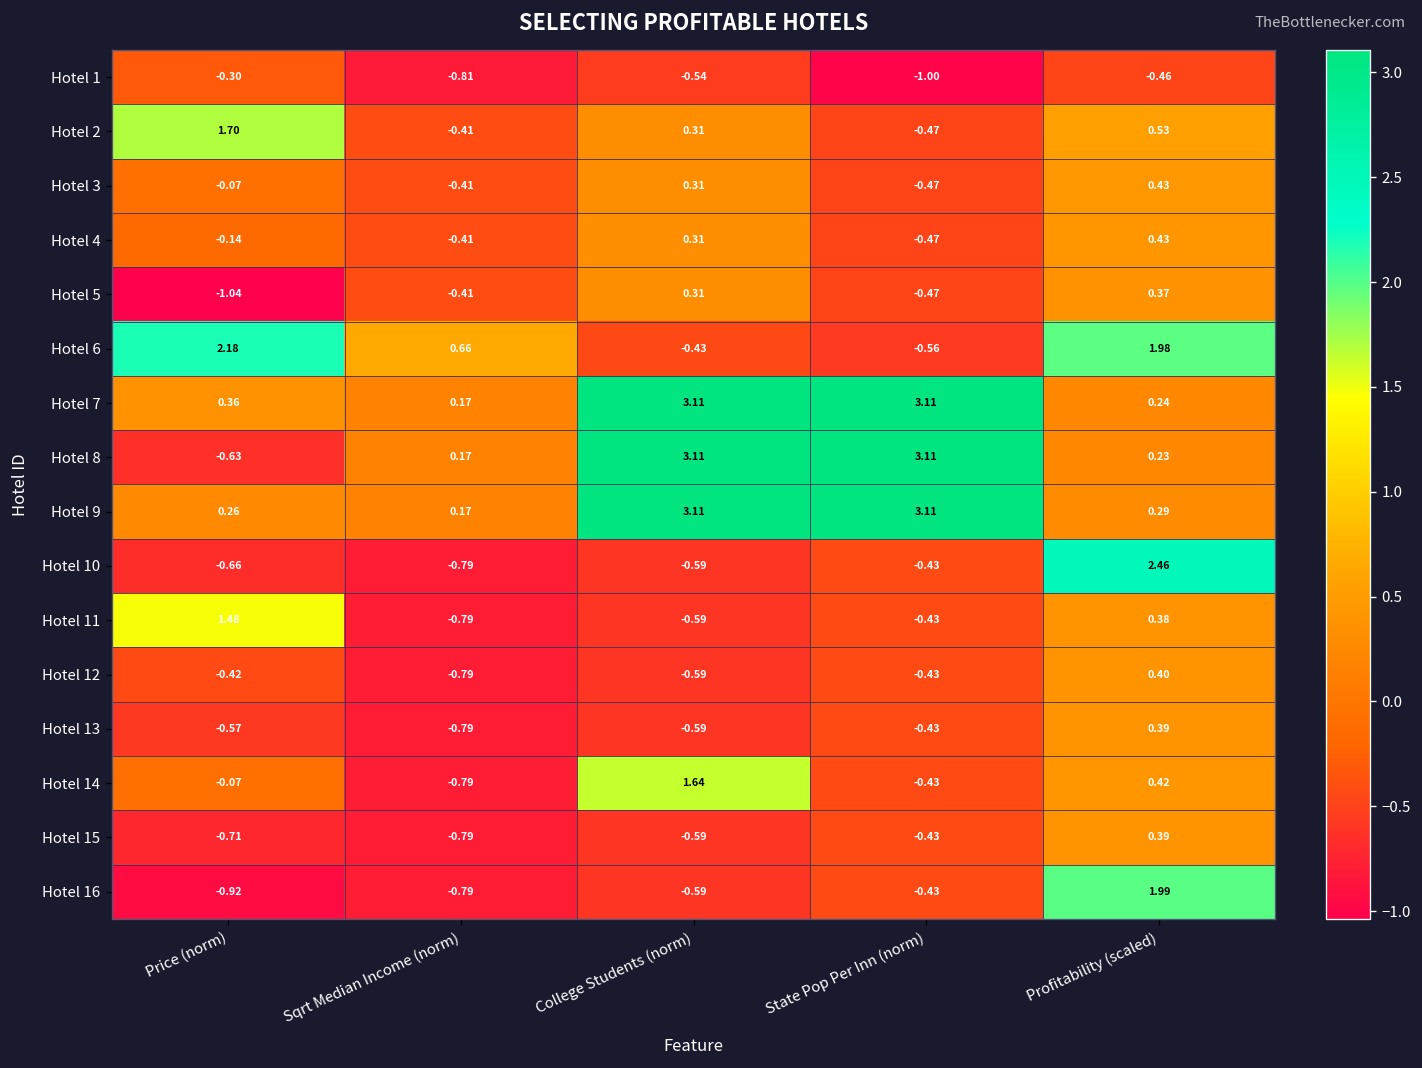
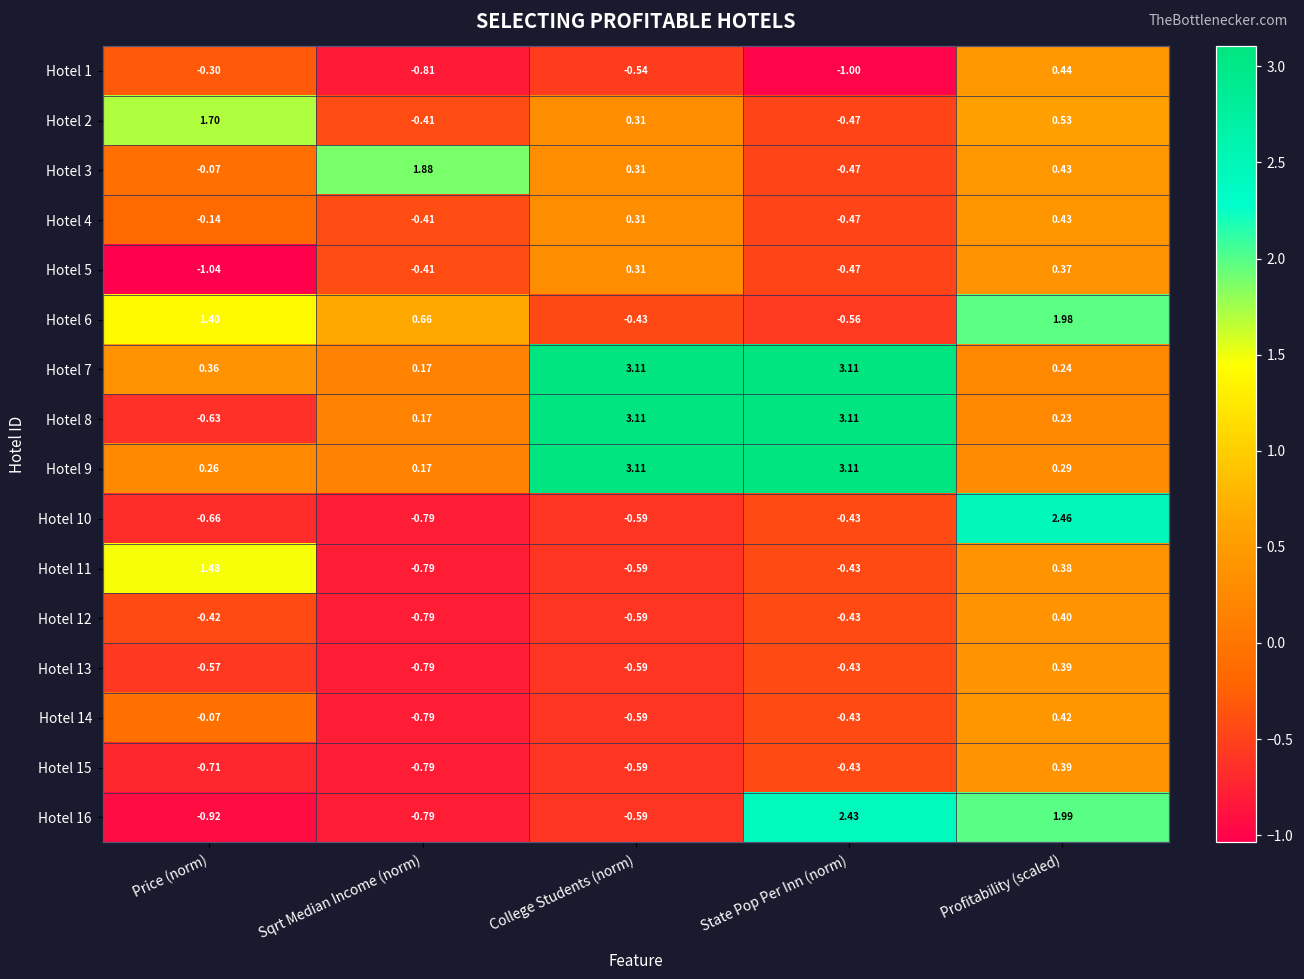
  {
    "Hotel 1": {
      "Price (norm)": -0.30,
      "Sqrt Median Income (norm)": -0.81,
      "College Students (norm)": -0.54,
      "State Pop Per Inn (norm)": -1.00,
-     "Profitability (scaled)": -0.46
+     "Profitability (scaled)": 0.44
    },
    "Hotel 2": {
      "Price (norm)": 1.70,
      "Sqrt Median Income (norm)": -0.41,
      "College Students (norm)": 0.31,
      "State Pop Per Inn (norm)": -0.47,
      "Profitability (scaled)": 0.53
    },
    "Hotel 3": {
      "Price (norm)": -0.07,
-     "Sqrt Median Income (norm)": -0.41,
+     "Sqrt Median Income (norm)": 1.88,
      "College Students (norm)": 0.31,
      "State Pop Per Inn (norm)": -0.47,
      "Profitability (scaled)": 0.43
    },
    "Hotel 4": {
      "Price (norm)": -0.14,
      "Sqrt Median Income (norm)": -0.41,
      "College Students (norm)": 0.31,
      "State Pop Per Inn (norm)": -0.47,
      "Profitability (scaled)": 0.43
    },
    "Hotel 5": {
      "Price (norm)": -1.04,
      "Sqrt Median Income (norm)": -0.41,
      "College Students (norm)": 0.31,
      "State Pop Per Inn (norm)": -0.47,
      "Profitability (scaled)": 0.37
    },
    "Hotel 6": {
-     "Price (norm)": 2.18,
+     "Price (norm)": 1.40,
      "Sqrt Median Income (norm)": 0.66,
      "College Students (norm)": -0.43,
      "State Pop Per Inn (norm)": -0.56,
      "Profitability (scaled)": 1.98
    },
    "Hotel 7": {
      "Price (norm)": 0.36,
      "Sqrt Median Income (norm)": 0.17,
      "College Students (norm)": 3.11,
      "State Pop Per Inn (norm)": 3.11,
      "Profitability (scaled)": 0.24
    },
    "Hotel 8": {
      "Price (norm)": -0.63,
      "Sqrt Median Income (norm)": 0.17,
      "College Students (norm)": 3.11,
      "State Pop Per Inn (norm)": 3.11,
      "Profitability (scaled)": 0.23
    },
    "Hotel 9": {
      "Price (norm)": 0.26,
      "Sqrt Median Income (norm)": 0.17,
      "College Students (norm)": 3.11,
      "State Pop Per Inn (norm)": 3.11,
      "Profitability (scaled)": 0.29
    },
    "Hotel 10": {
      "Price (norm)": -0.66,
      "Sqrt Median Income (norm)": -0.79,
      "College Students (norm)": -0.59,
      "State Pop Per Inn (norm)": -0.43,
      "Profitability (scaled)": 2.46
    },
    "Hotel 11": {
      "Price (norm)": 1.48,
      "Sqrt Median Income (norm)": -0.79,
      "College Students (norm)": -0.59,
      "State Pop Per Inn (norm)": -0.43,
      "Profitability (scaled)": 0.38
    },
    "Hotel 12": {
      "Price (norm)": -0.42,
      "Sqrt Median Income (norm)": -0.79,
      "College Students (norm)": -0.59,
      "State Pop Per Inn (norm)": -0.43,
      "Profitability (scaled)": 0.40
    },
    "Hotel 13": {
      "Price (norm)": -0.57,
      "Sqrt Median Income (norm)": -0.79,
      "College Students (norm)": -0.59,
      "State Pop Per Inn (norm)": -0.43,
      "Profitability (scaled)": 0.39
    },
    "Hotel 14": {
      "Price (norm)": -0.07,
      "Sqrt Median Income (norm)": -0.79,
-     "College Students (norm)": 1.64,
+     "College Students (norm)": -0.59,
      "State Pop Per Inn (norm)": -0.43,
      "Profitability (scaled)": 0.42
    },
    "Hotel 15": {
      "Price (norm)": -0.71,
      "Sqrt Median Income (norm)": -0.79,
      "College Students (norm)": -0.59,
      "State Pop Per Inn (norm)": -0.43,
      "Profitability (scaled)": 0.39
    },
    "Hotel 16": {
      "Price (norm)": -0.92,
      "Sqrt Median Income (norm)": -0.79,
      "College Students (norm)": -0.59,
-     "State Pop Per Inn (norm)": -0.43,
+     "State Pop Per Inn (norm)": 2.43,
      "Profitability (scaled)": 1.99
    }
  }
